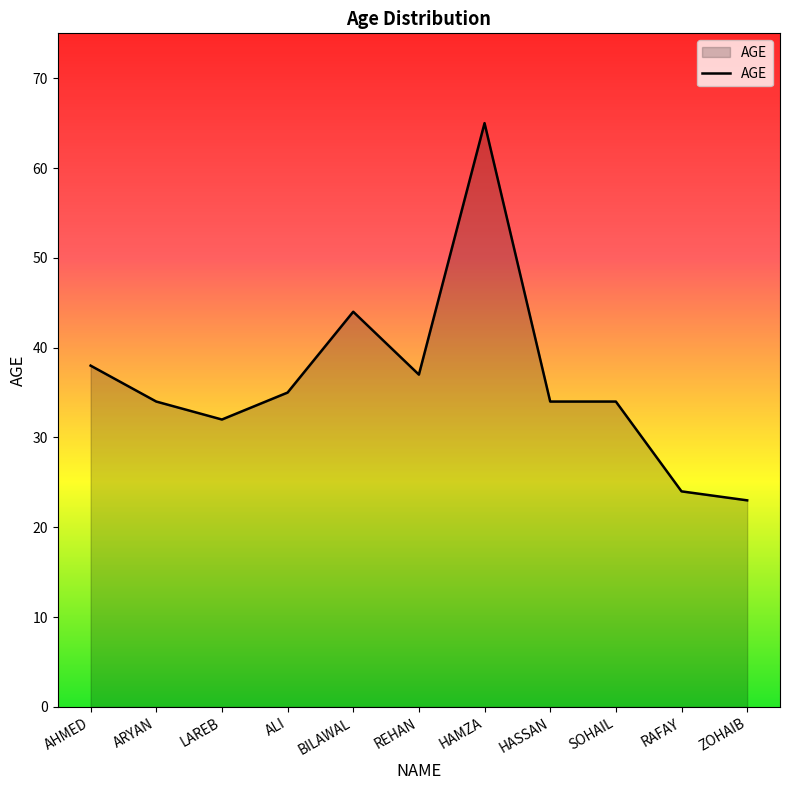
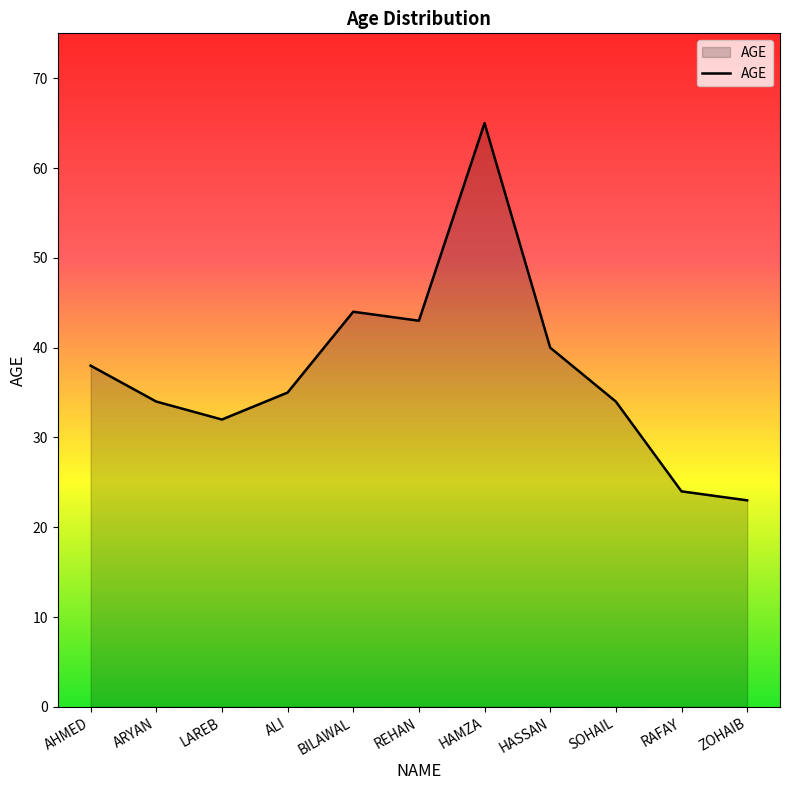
  {
    "AHMED": 38,
    "ARYAN": 34,
    "LAREB": 32,
    "ALI": 35,
    "BILAWAL": 44,
-   "REHAN": 37,
+   "REHAN": 43,
    "HAMZA": 65,
-   "HASSAN": 34,
+   "HASSAN": 40,
    "SOHAIL": 34,
    "RAFAY": 24,
    "ZOHAIB": 23
  }
